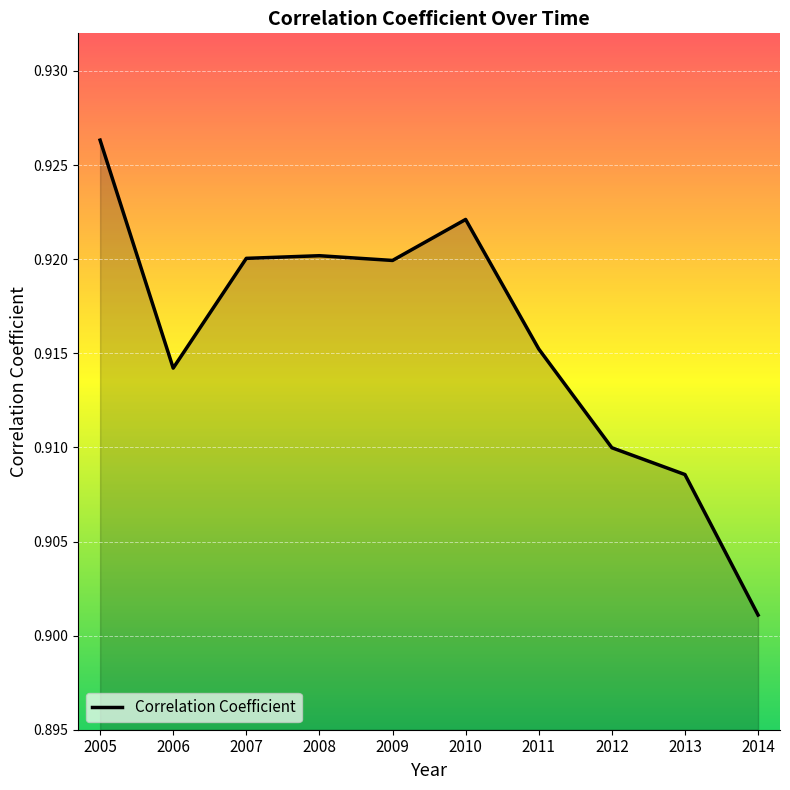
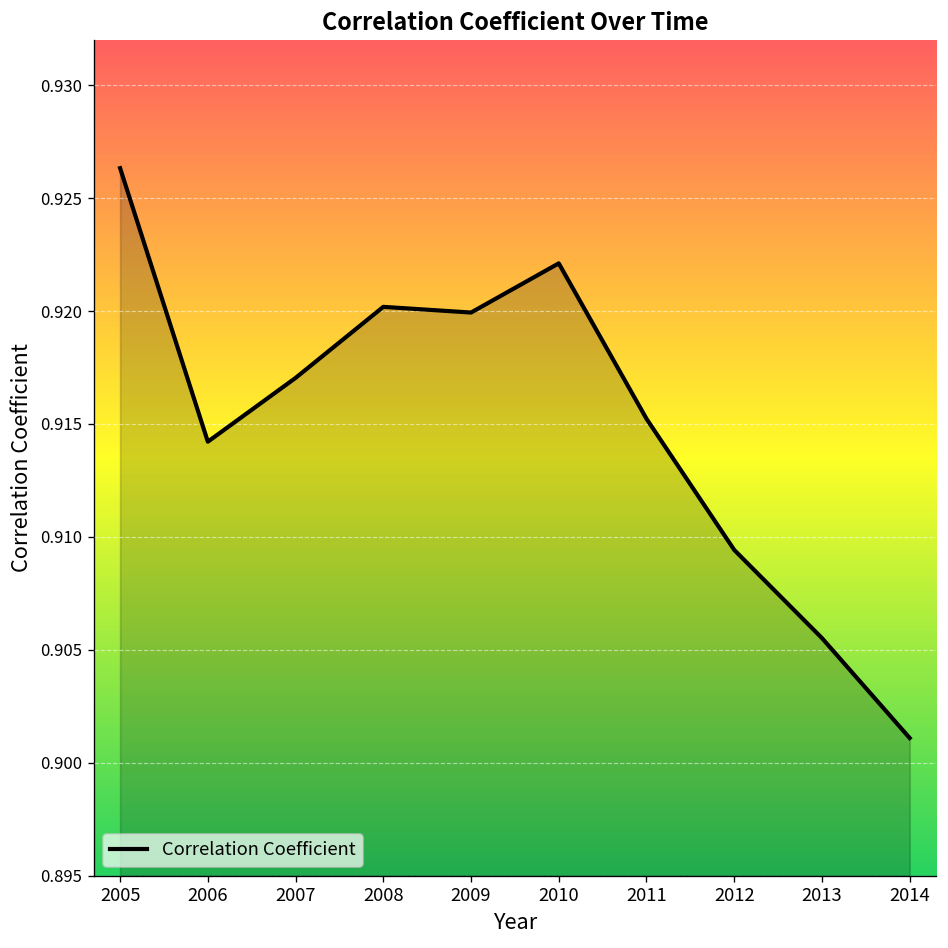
  {
    "2005": 0.9263,
    "2006": 0.9142,
-   "2007": 0.9200,
+   "2007": 0.9170,
    "2008": 0.9202,
    "2009": 0.9199,
    "2010": 0.9221,
    "2011": 0.9152,
-   "2012": 0.9100,
-   "2013": 0.9086,
+   "2012": 0.9094,
+   "2013": 0.9055,
    "2014": 0.9011
  }
